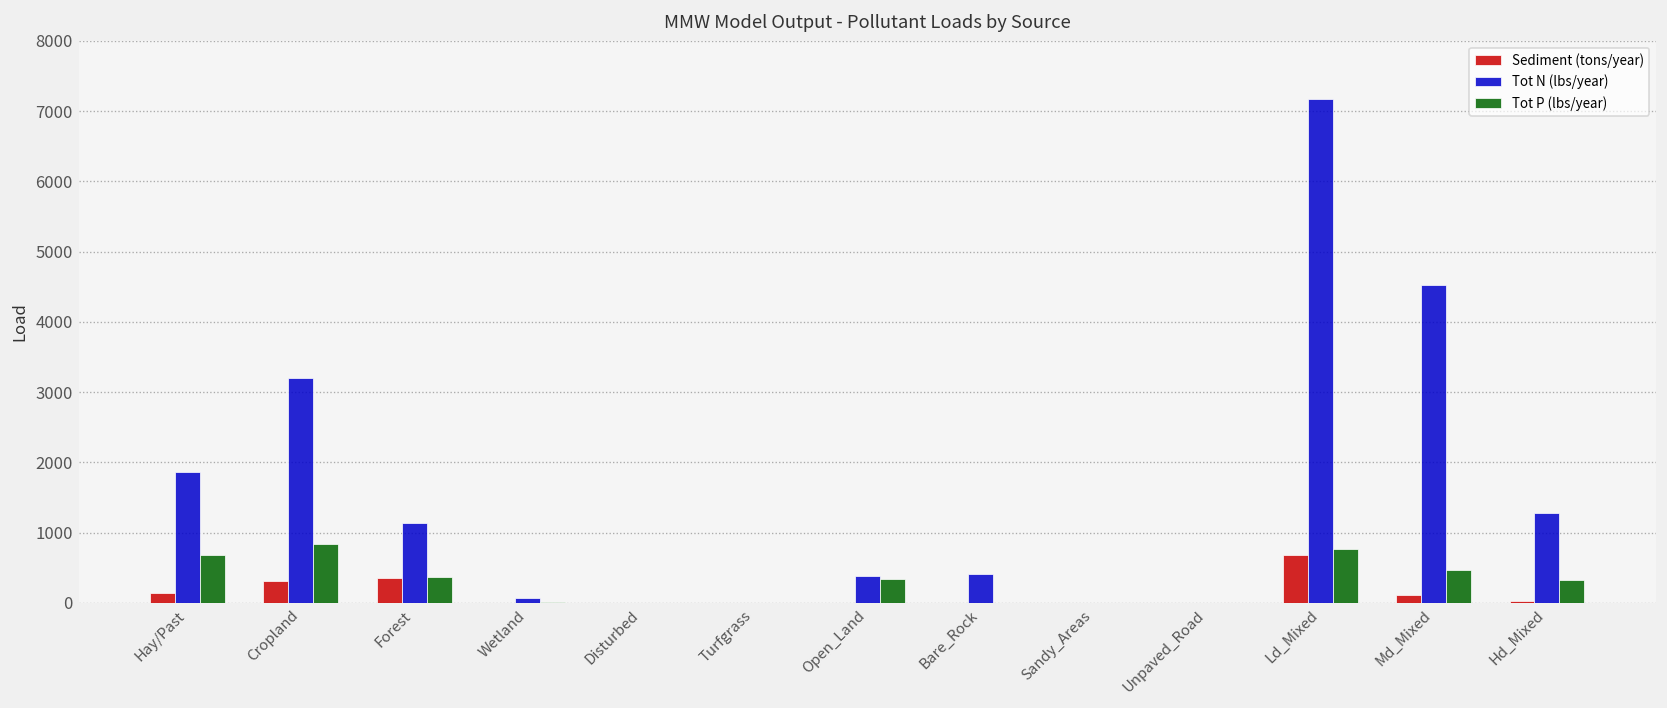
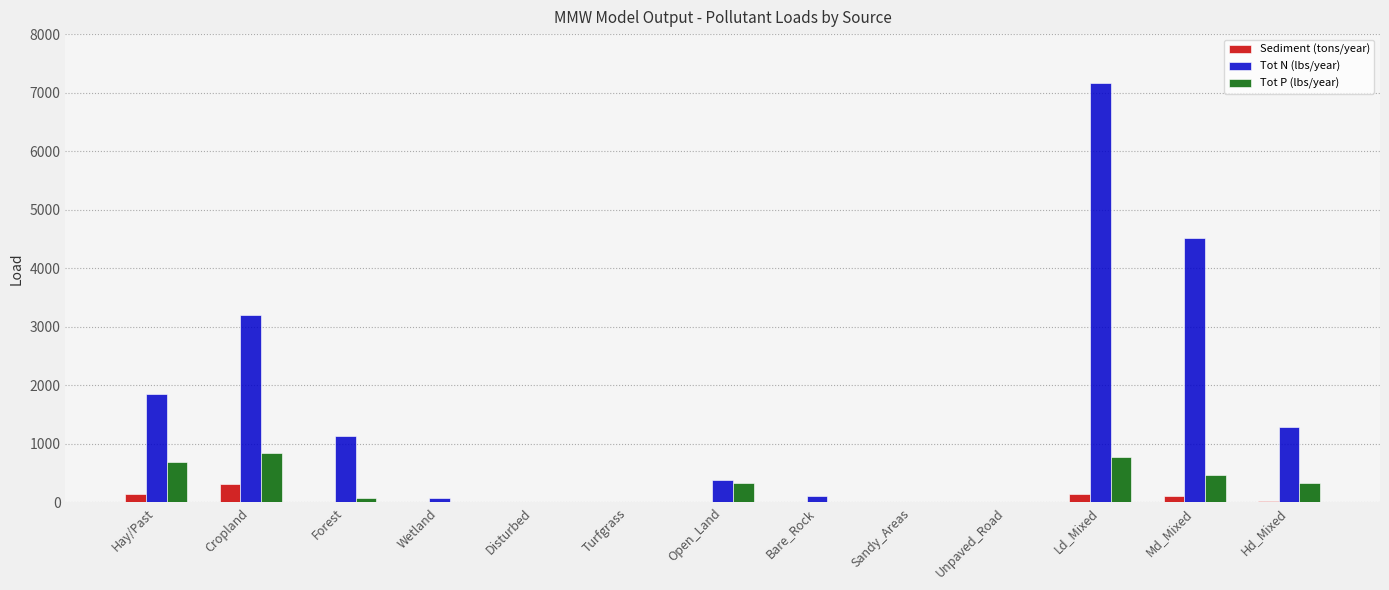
  {
    "Sediment (tons/year)": {
      "Hay/Past": 100,
      "Cropland": 300,
-     "Forest": 400,
+     "Forest": 0,
      "Disturbed": 0,
      "Turfgrass": 0,
      "Sandy_Areas": 0,
      "Unpaved_Road": 0,
-     "Ld_Mixed": 700,
+     "Ld_Mixed": 100,
      "Md_Mixed": 100
    },
    "Tot N (lbs/year)": {
      "Hay/Past": 1900,
      "Cropland": 3200,
      "Forest": 1100,
      "Wetland": 100,
      "Disturbed": 0,
      "Turfgrass": 0,
      "Open_Land": 400,
-     "Bare_Rock": 400,
+     "Bare_Rock": 100,
      "Sandy_Areas": 0,
      "Unpaved_Road": 0,
      "Ld_Mixed": 7200,
      "Md_Mixed": 4500,
      "Hd_Mixed": 1300
    },
    "Tot P (lbs/year)": {
      "Hay/Past": 700,
      "Cropland": 800,
-     "Forest": 400,
+     "Forest": 100,
      "Disturbed": 0,
      "Turfgrass": 0,
      "Open_Land": 300,
      "Sandy_Areas": 0,
      "Unpaved_Road": 0,
      "Ld_Mixed": 800,
      "Md_Mixed": 500,
      "Hd_Mixed": 300
    }
  }
